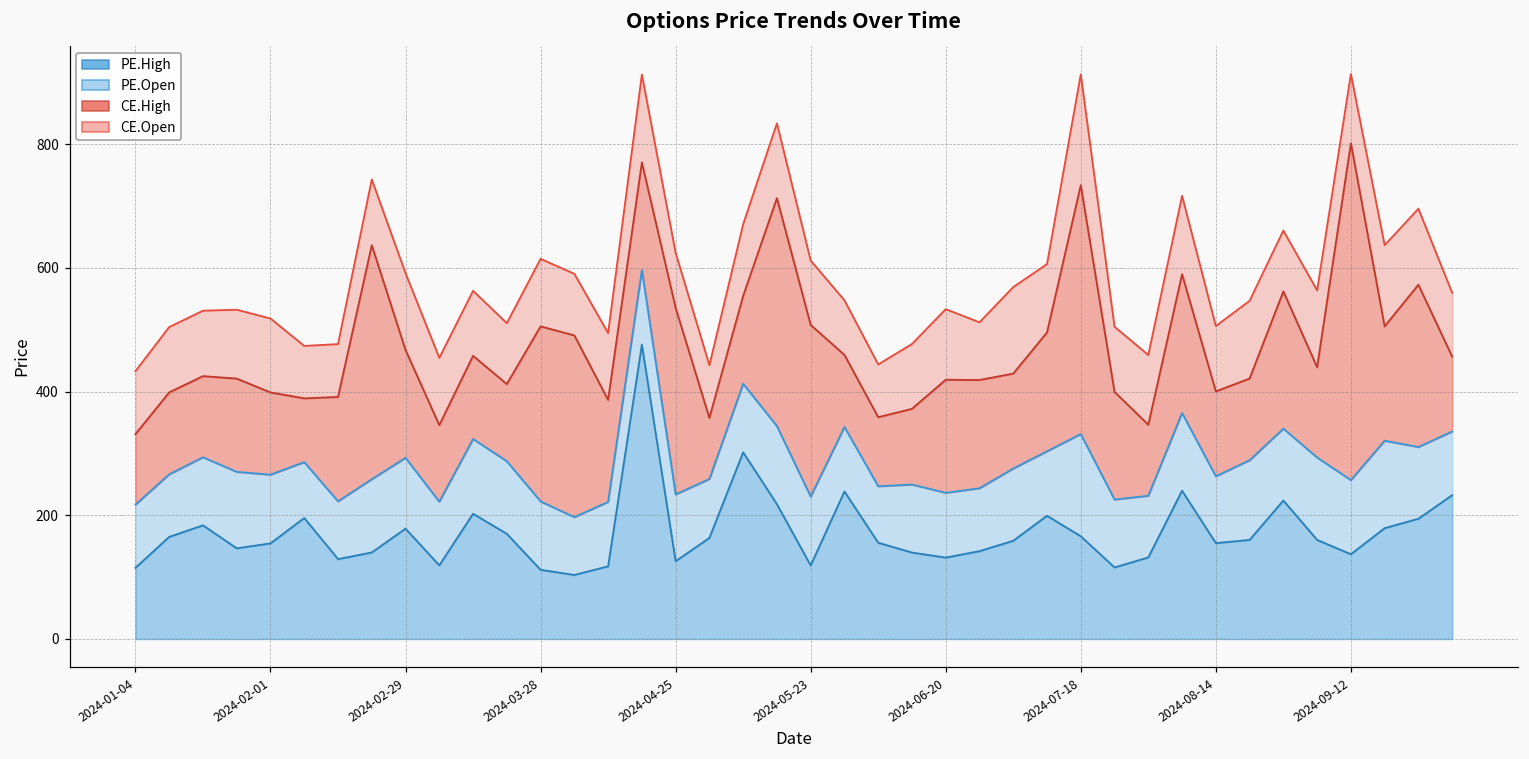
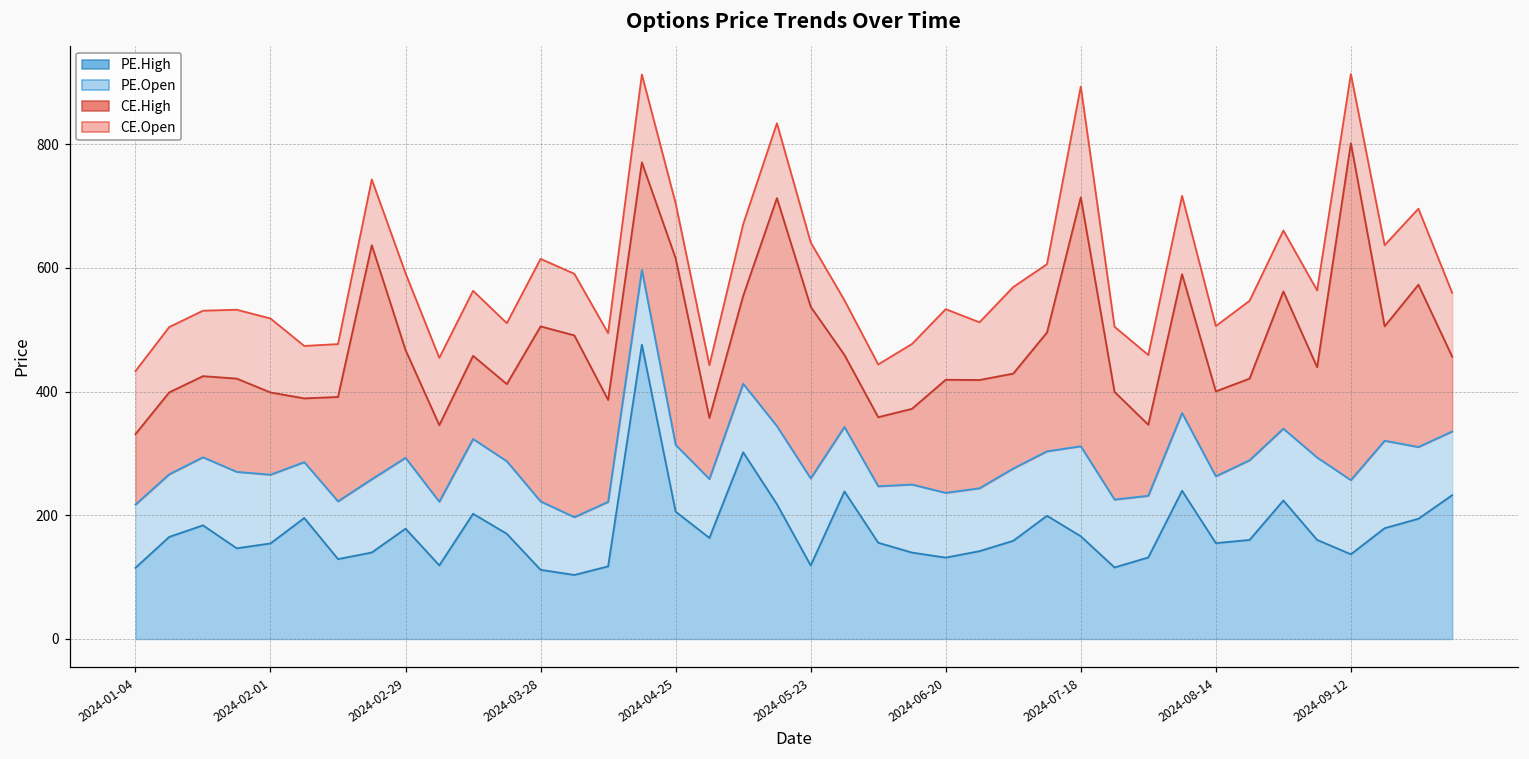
  {
    "PE.High": {
      "2024-01-04": 120,
      "2024-02-01": 150,
      "2024-02-29": 180,
      "2024-03-28": 110,
-     "2024-04-25": 130,
+     "2024-04-25": 210,
      "2024-05-23": 120,
      "2024-06-20": 130,
      "2024-07-18": 170,
      "2024-08-14": 160,
      "2024-09-12": 140
    },
    "PE.Open": {
      "2024-01-04": 100,
      "2024-02-01": 110,
      "2024-02-29": 110,
      "2024-03-28": 110,
      "2024-04-25": 110,
-     "2024-05-23": 110,
+     "2024-05-23": 140,
      "2024-06-20": 100,
-     "2024-07-18": 170,
+     "2024-07-18": 150,
      "2024-08-14": 110,
      "2024-09-12": 120
    },
    "CE.High": {
      "2024-01-04": 110,
      "2024-02-01": 130,
      "2024-02-29": 170,
      "2024-03-28": 280,
      "2024-04-25": 300,
      "2024-05-23": 280,
      "2024-06-20": 180,
      "2024-07-18": 400,
      "2024-08-14": 140,
      "2024-09-12": 540
    },
    "CE.Open": {
      "2024-01-04": 100,
      "2024-02-01": 120,
      "2024-02-29": 120,
      "2024-03-28": 110,
      "2024-04-25": 90,
      "2024-05-23": 100,
      "2024-06-20": 110,
      "2024-07-18": 180,
      "2024-08-14": 110,
      "2024-09-12": 110
    }
  }
